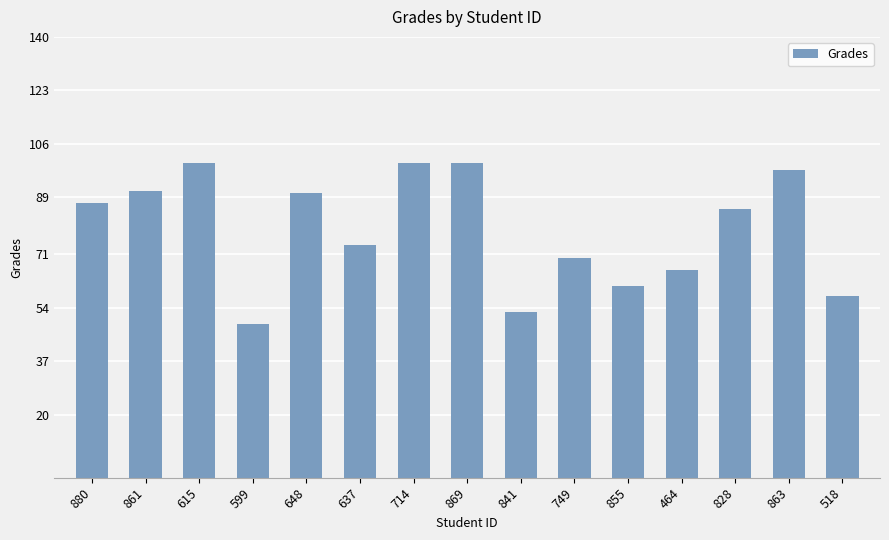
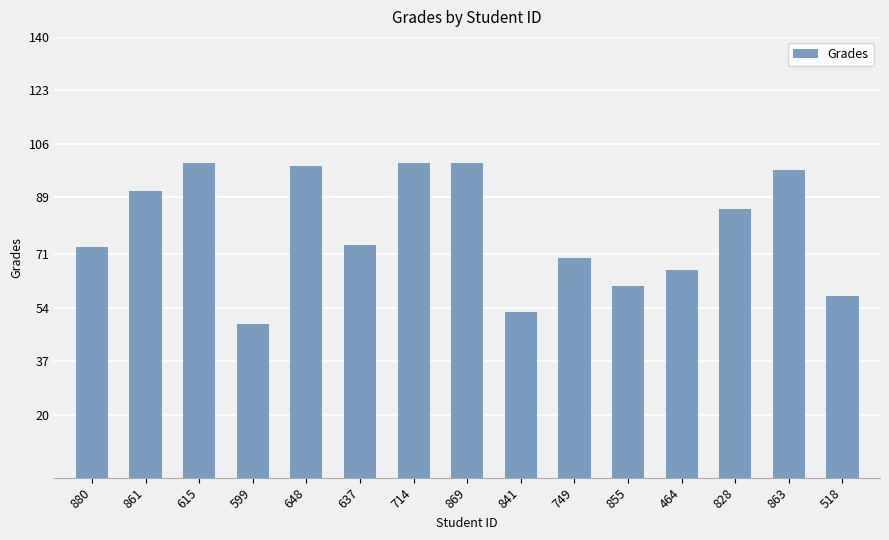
  {
-   "880": 87,
+   "880": 73,
    "861": 91,
    "615": 100,
    "599": 49,
-   "648": 90,
+   "648": 99,
    "637": 74,
    "714": 100,
    "869": 100,
    "841": 53,
    "749": 70,
    "855": 61,
    "464": 66,
    "828": 85,
    "863": 98,
    "518": 58
  }
